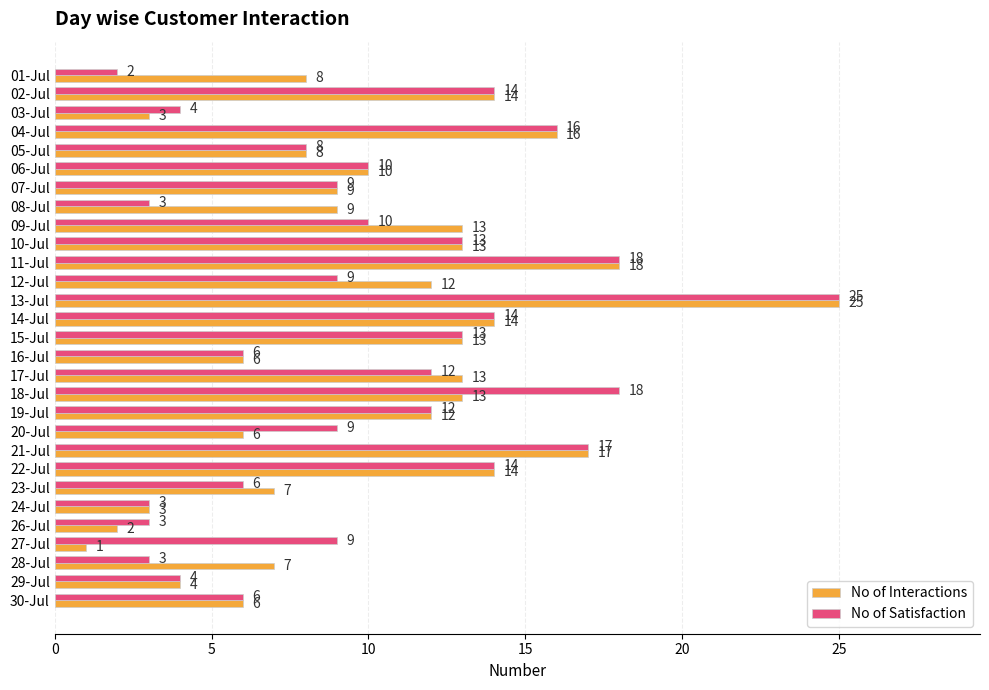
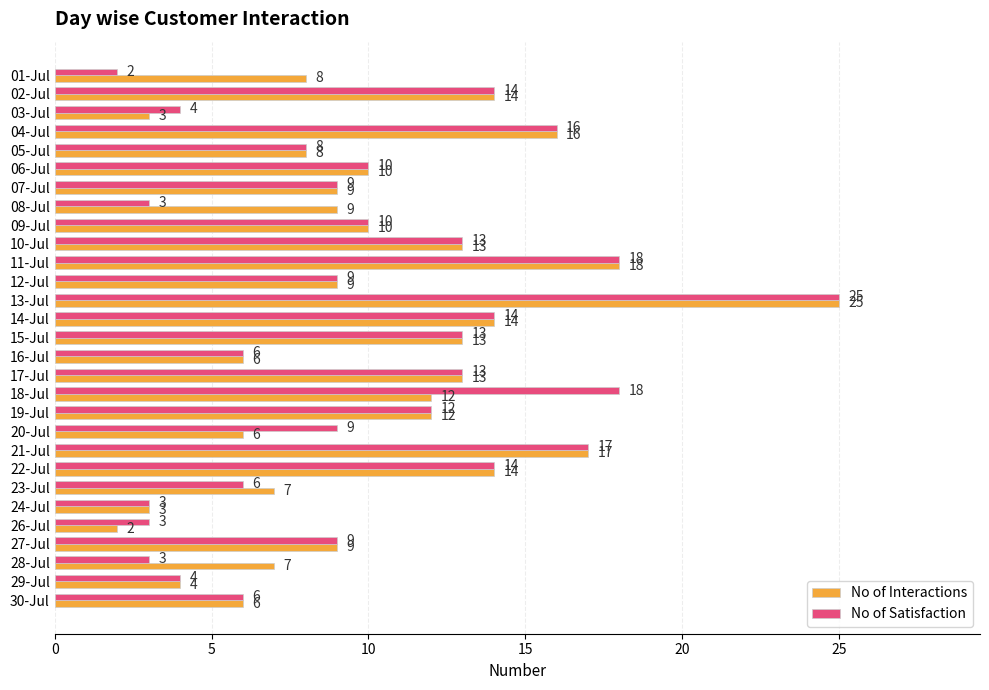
  {
    "No of Interactions": {
      "01-Jul": 8,
      "03-Jul": 3,
      "08-Jul": 9,
-     "09-Jul": 13,
-     "12-Jul": 12,
+     "09-Jul": 10,
+     "12-Jul": 9,
      "17-Jul": 13,
-     "18-Jul": 13,
+     "18-Jul": 12,
      "20-Jul": 6,
      "23-Jul": 7,
      "26-Jul": 2,
-     "27-Jul": 1,
+     "27-Jul": 9,
      "28-Jul": 7
    },
    "No of Satisfaction": {
      "01-Jul": 2,
      "03-Jul": 4,
      "08-Jul": 3,
      "09-Jul": 10,
      "12-Jul": 9,
-     "17-Jul": 12,
+     "17-Jul": 13,
      "18-Jul": 18,
      "20-Jul": 9,
      "23-Jul": 6,
      "26-Jul": 3,
      "27-Jul": 9,
      "28-Jul": 3
    }
  }
